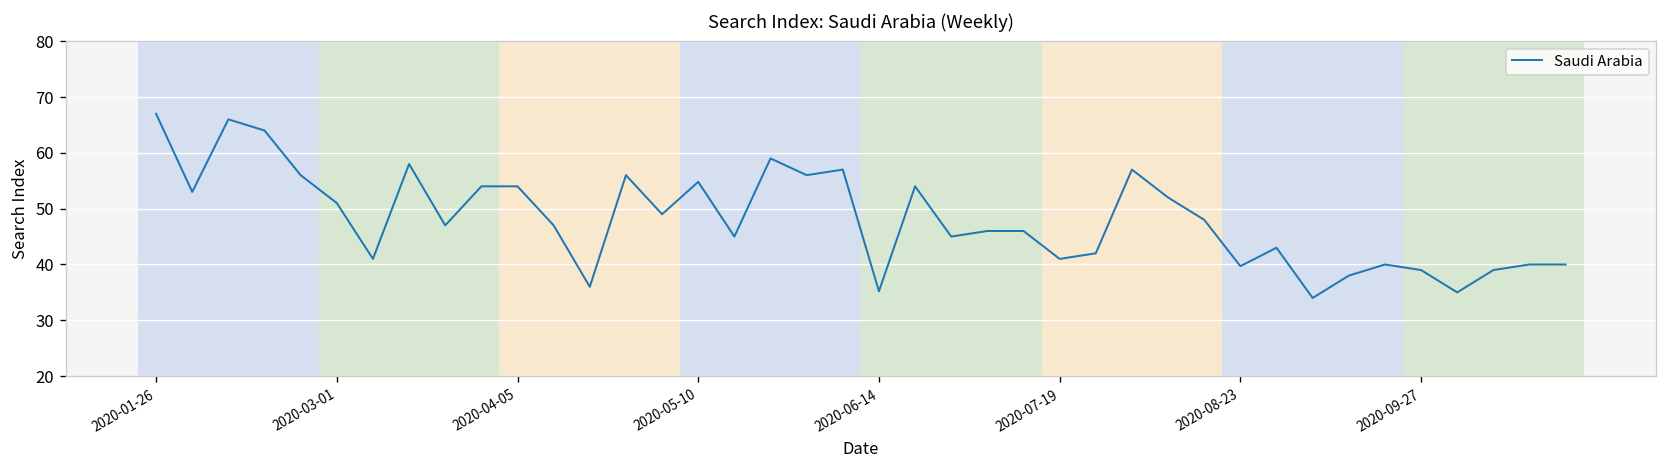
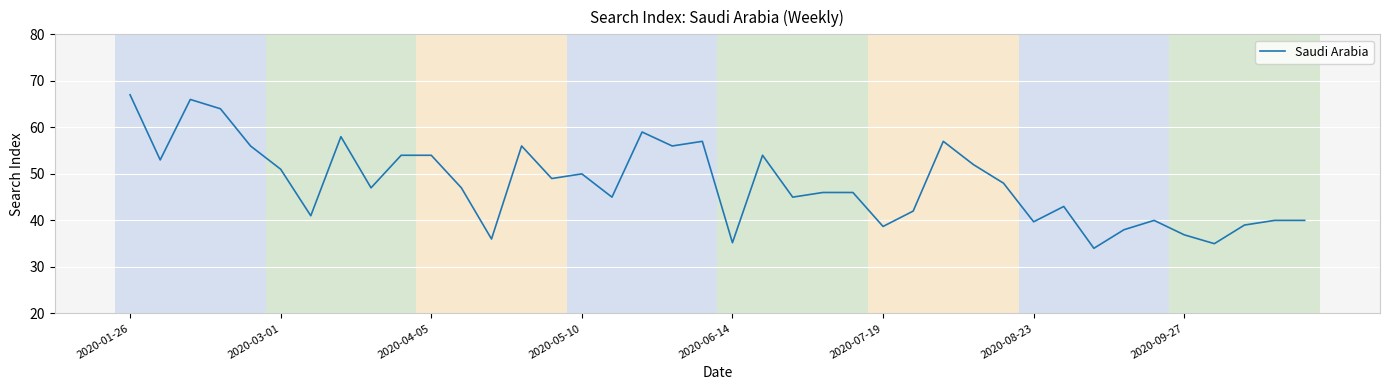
  {
    "2020-01-26": 67,
    "2020-03-01": 51,
    "2020-04-05": 54,
-   "2020-05-10": 55,
+   "2020-05-10": 50,
    "2020-06-14": 35,
-   "2020-07-19": 41,
+   "2020-07-19": 39,
    "2020-08-23": 40,
-   "2020-09-27": 39
+   "2020-09-27": 37
  }
